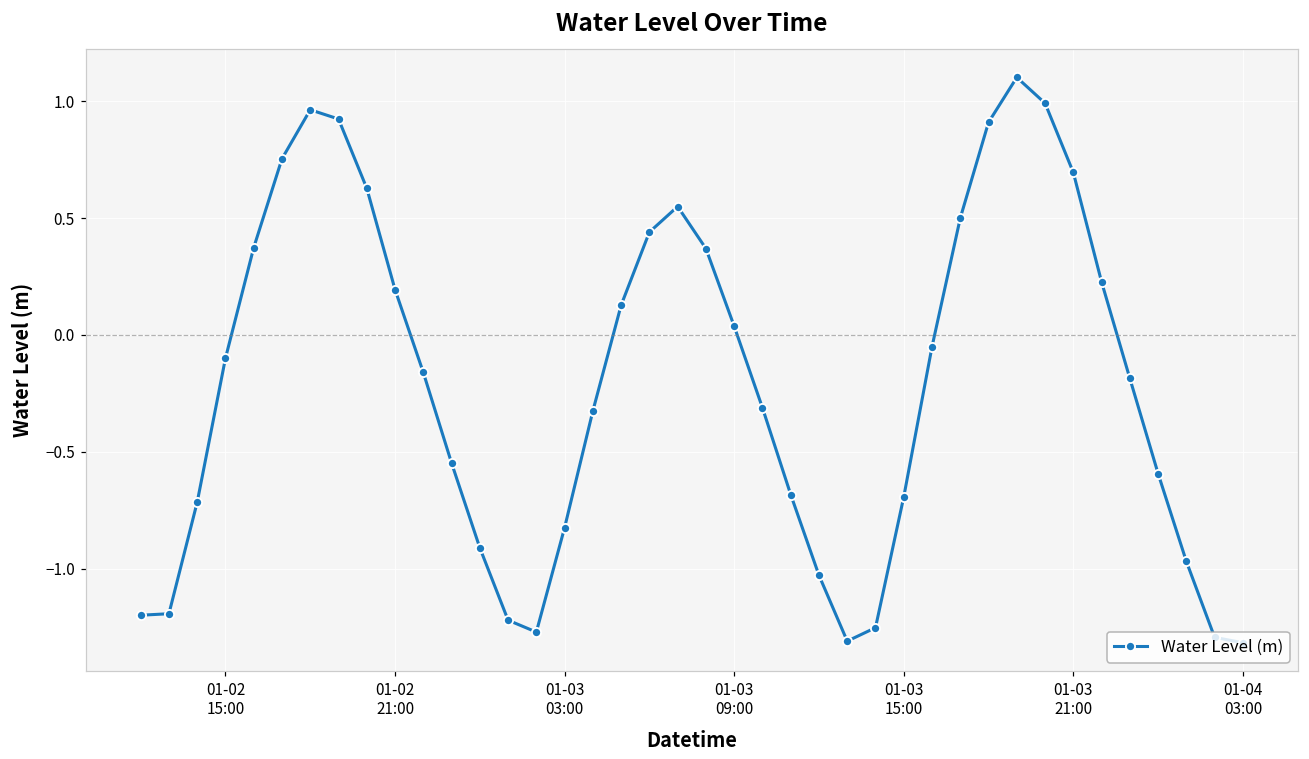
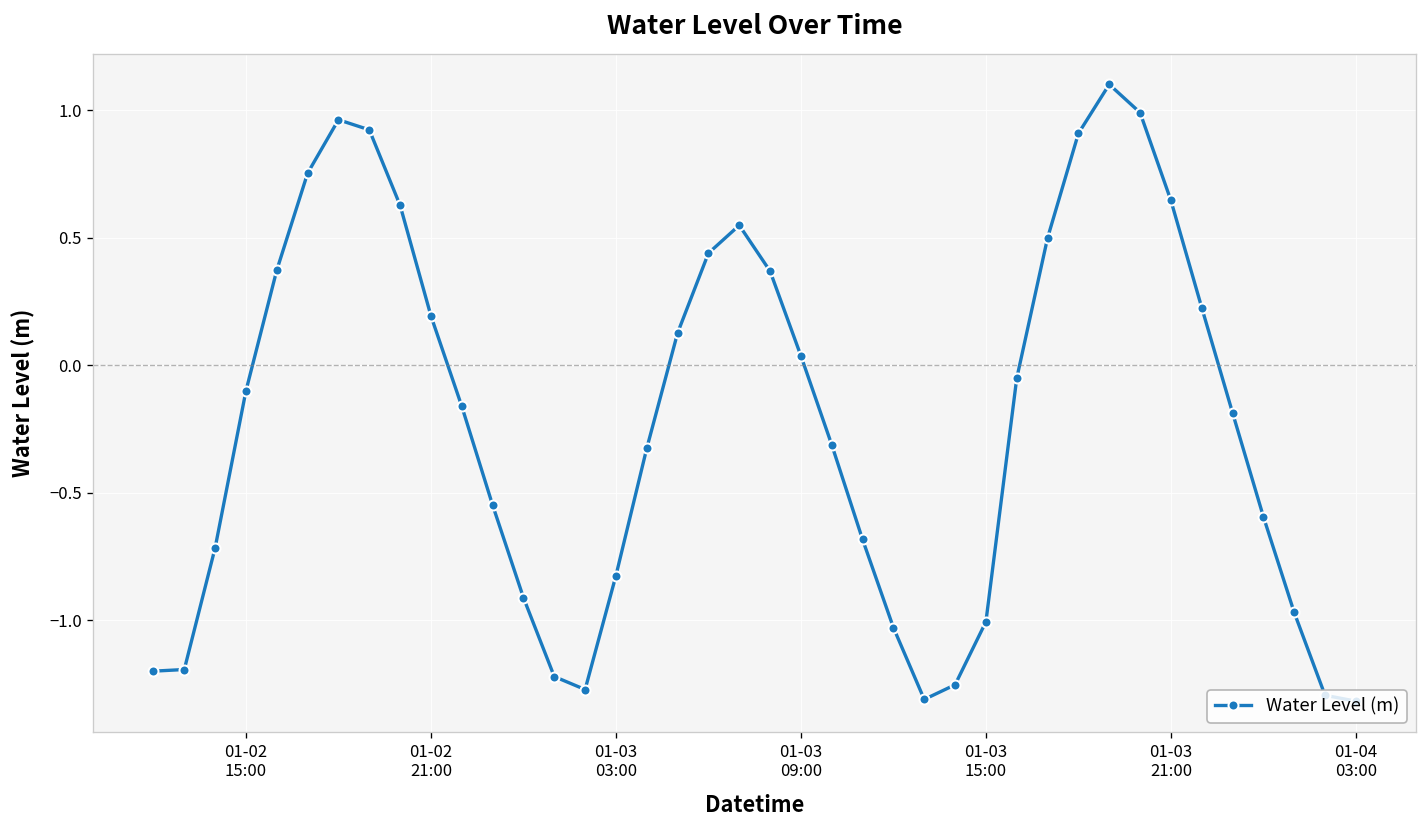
  {
    "01-02 15:00": -0.10,
    "01-02 21:00": 0.19,
    "01-03 03:00": -0.82,
    "01-03 09:00": 0.04,
-   "01-03 15:00": -0.69,
-   "01-03 21:00": 0.70
+   "01-03 15:00": -1.01,
+   "01-03 21:00": 0.65
  }
